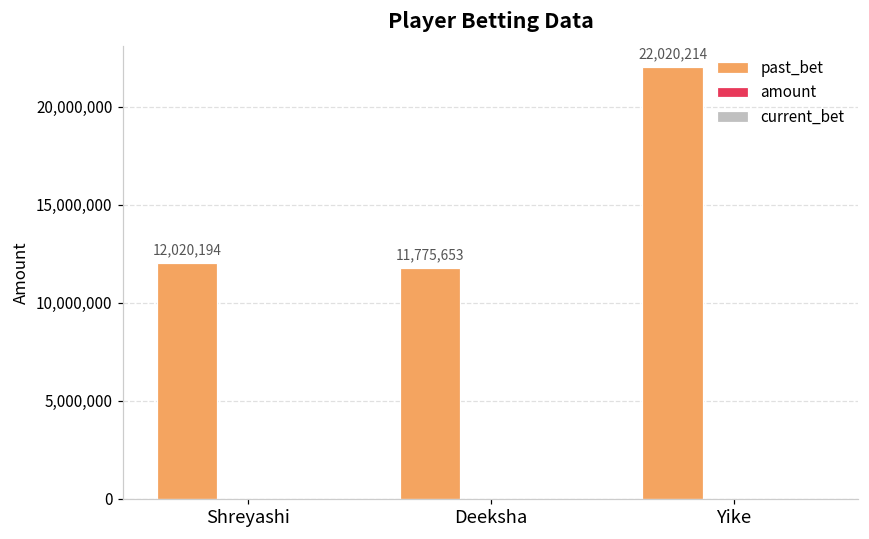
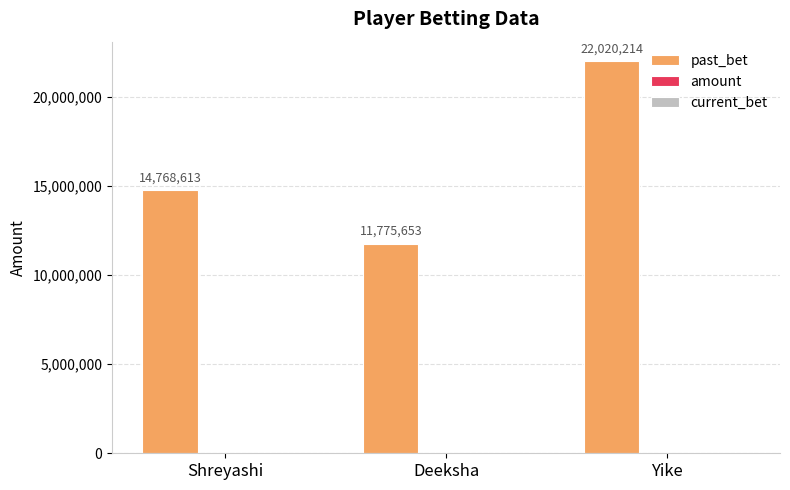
  {
    "past_bet": {
-     "Shreyashi": "12,020,194",
+     "Shreyashi": "14,768,613",
      "Deeksha": "11,775,653",
      "Yike": "22,020,214"
    },
    "amount": {
      "Shreyashi": "0",
      "Deeksha": "0",
      "Yike": "0"
    },
    "current_bet": {
      "Shreyashi": "0",
      "Deeksha": "0",
      "Yike": "0"
    }
  }
